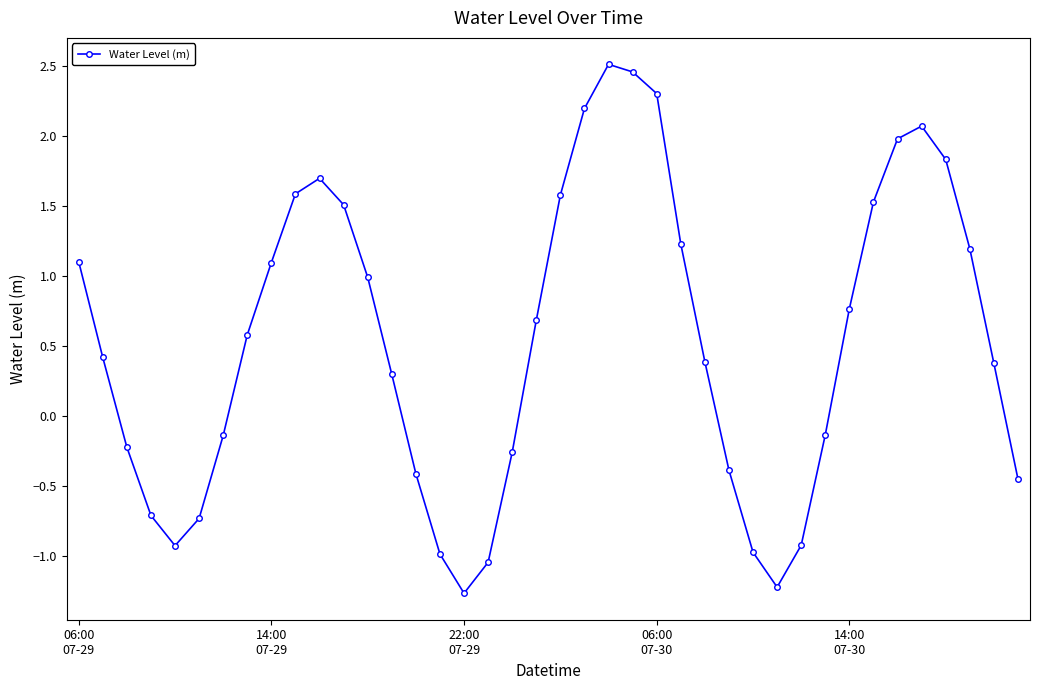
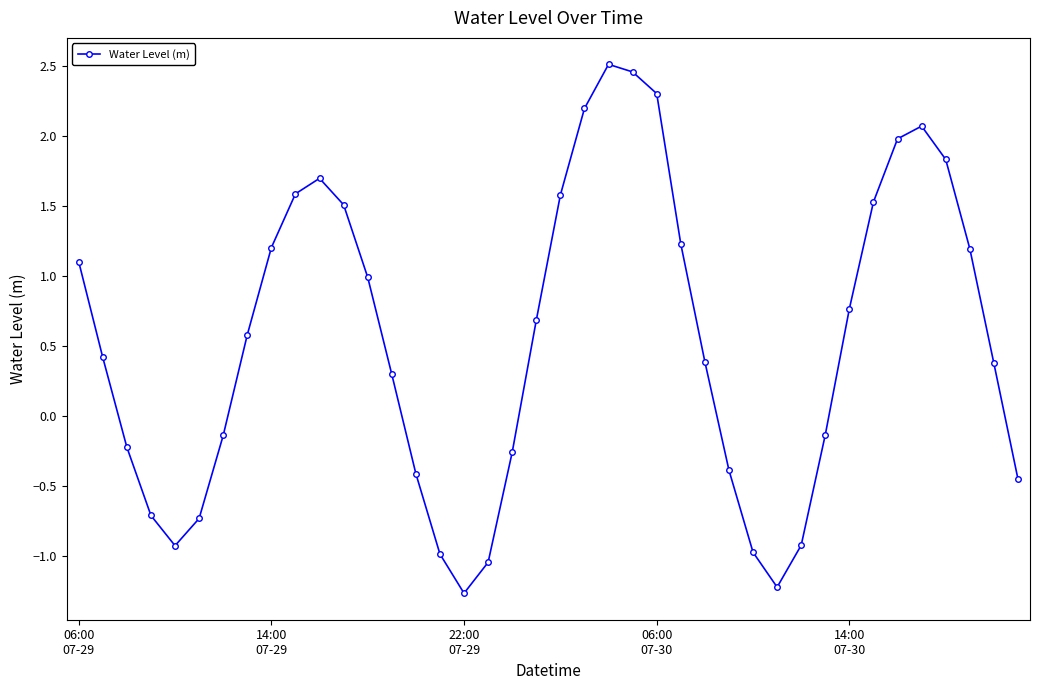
  {
    "06:00 07-29": 1.10,
-   "14:00 07-29": 1.10,
+   "14:00 07-29": 1.20,
    "22:00 07-29": -1.27,
    "06:00 07-30": 2.30,
    "14:00 07-30": 0.77
  }
